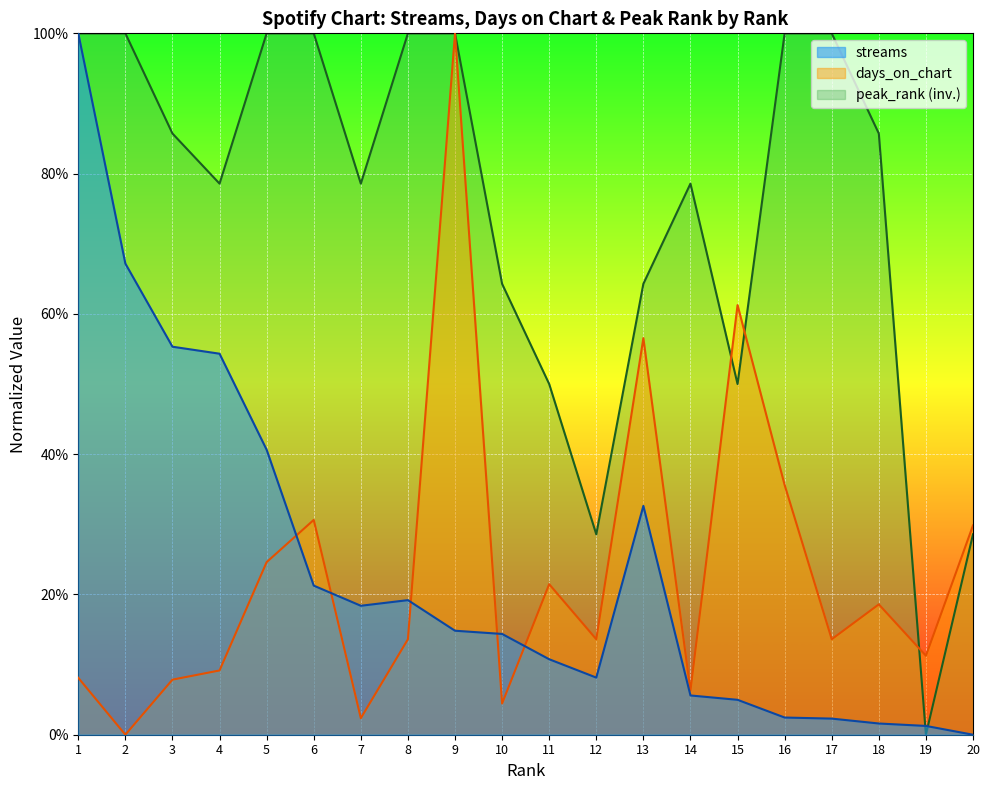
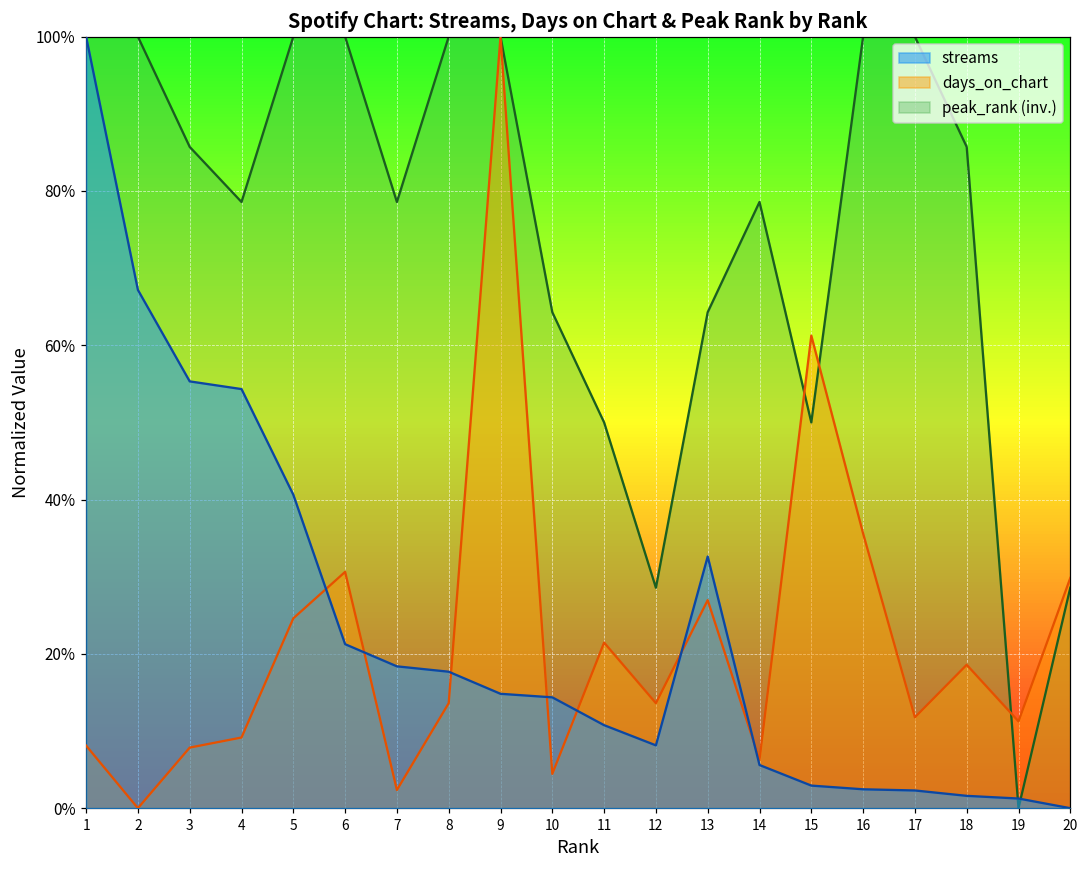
  {
    "streams": {
      "2": "67%",
      "3": "55%",
      "4": "54%",
      "5": "41%",
      "6": "21%",
      "7": "18%",
-     "8": "19%",
+     "8": "18%",
      "9": "15%",
      "10": "14%",
      "11": "11%",
      "12": "8%",
      "13": "33%",
      "14": "6%",
-     "15": "5%",
+     "15": "3%",
      "16": "2%",
      "17": "2%",
      "18": "2%",
      "19": "1%",
      "20": "0%"
    },
    "days_on_chart": {
      "1": "8%",
      "2": "0%",
      "3": "8%",
      "4": "9%",
      "5": "25%",
      "6": "31%",
      "7": "2%",
      "8": "14%",
      "10": "4%",
      "11": "21%",
      "12": "14%",
-     "13": "57%",
+     "13": "27%",
      "14": "6%",
      "15": "61%",
      "16": "36%",
-     "17": "14%",
+     "17": "12%",
      "18": "19%",
      "19": "11%",
      "20": "30%"
    },
    "peak_rank (inv.)": {
      "2": "100%",
      "3": "86%",
      "4": "79%",
      "5": "100%",
      "6": "100%",
      "7": "79%",
      "8": "100%",
      "10": "64%",
      "11": "50%",
      "12": "29%",
      "13": "64%",
      "14": "79%",
      "15": "50%",
      "16": "100%",
      "17": "100%",
      "18": "86%",
      "19": "0%",
      "20": "29%"
    }
  }
